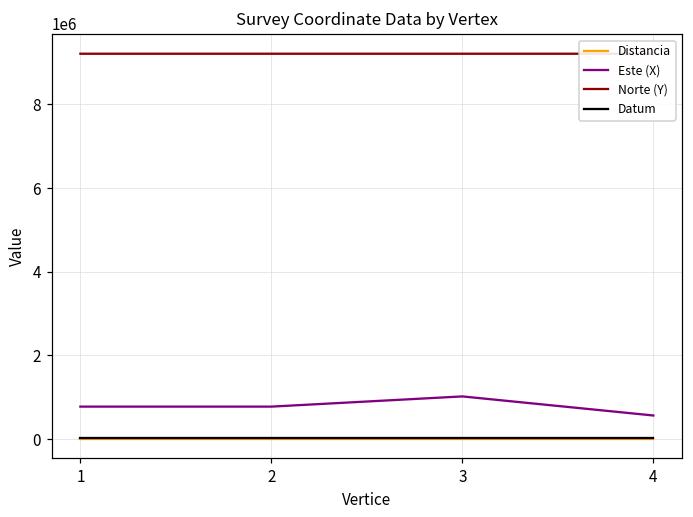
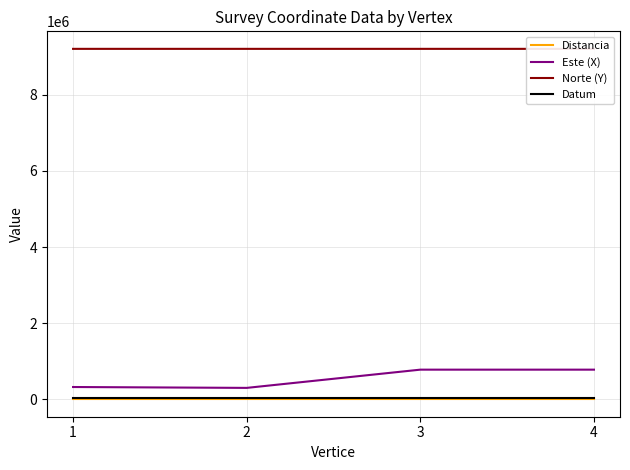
  {
    "Este (X)": {
-     "1": 800000,
-     "2": 800000,
-     "3": 1000000,
-     "4": 600000
+     "1": 300000,
+     "2": 300000,
+     "3": 800000,
+     "4": 800000
    },
    "Norte (Y)": {
      "1": 9200000,
      "2": 9200000,
      "3": 9200000
    }
  }
